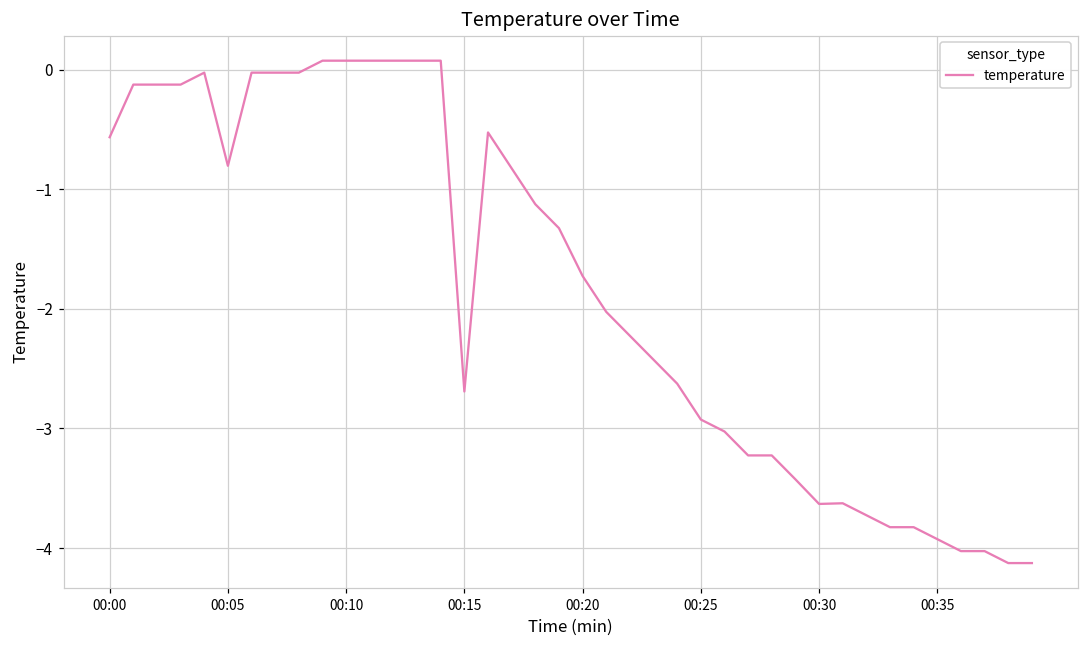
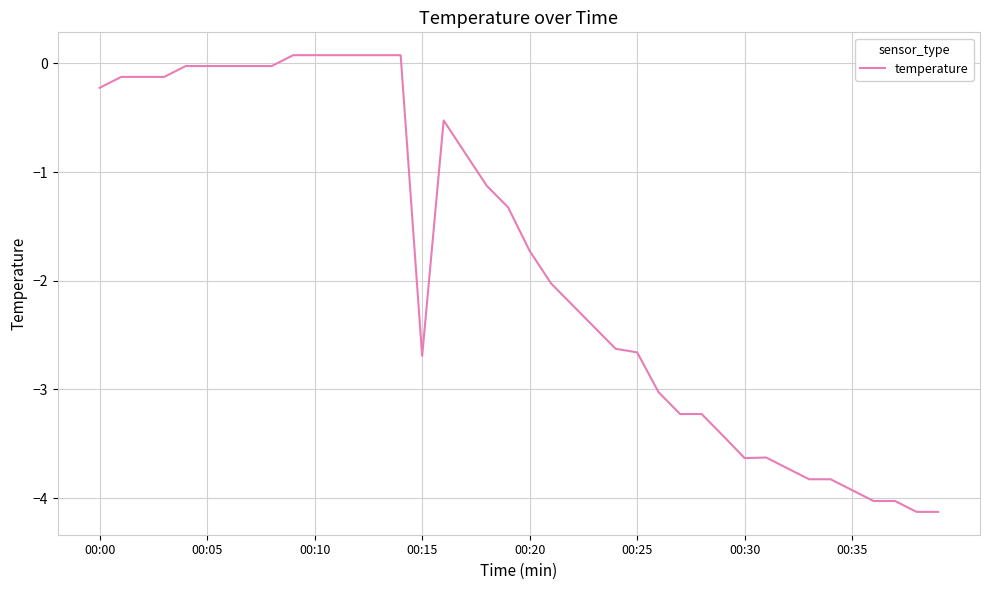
  {
-   "00:00": -0.57,
-   "00:05": -0.80,
+   "00:00": -0.23,
+   "00:05": -0.03,
    "00:10": 0.07,
    "00:15": -2.69,
    "00:20": -1.73,
-   "00:25": -2.93,
+   "00:25": -2.66,
    "00:30": -3.63,
    "00:35": -3.93
  }
